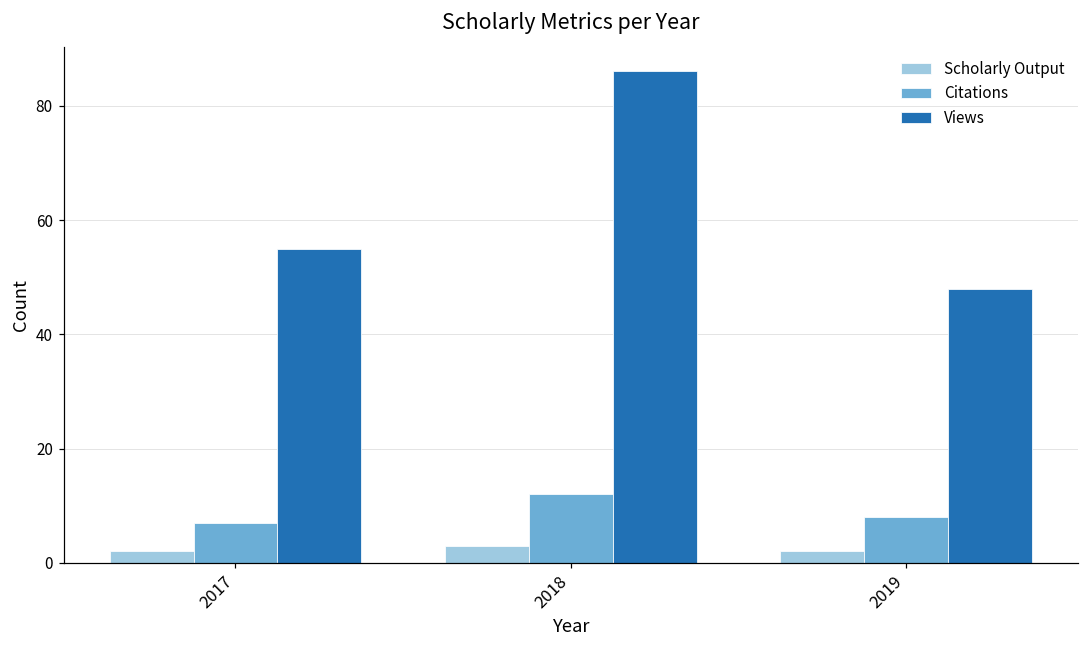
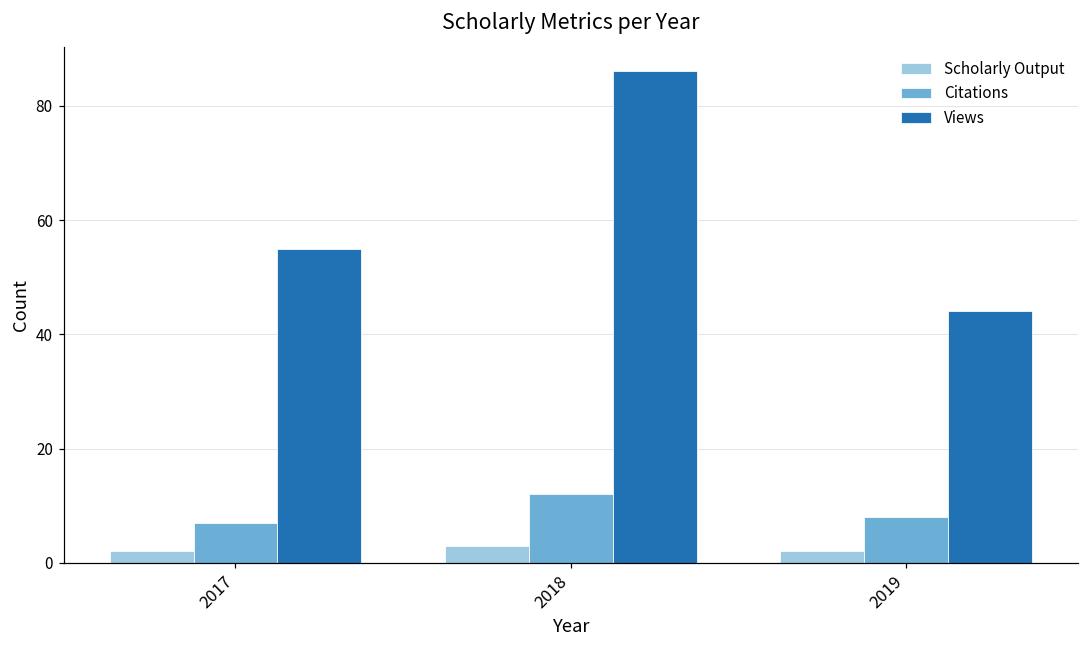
  {
    "Views": {
      "2017": 55,
      "2018": 86,
-     "2019": 48
+     "2019": 44
    }
  }
